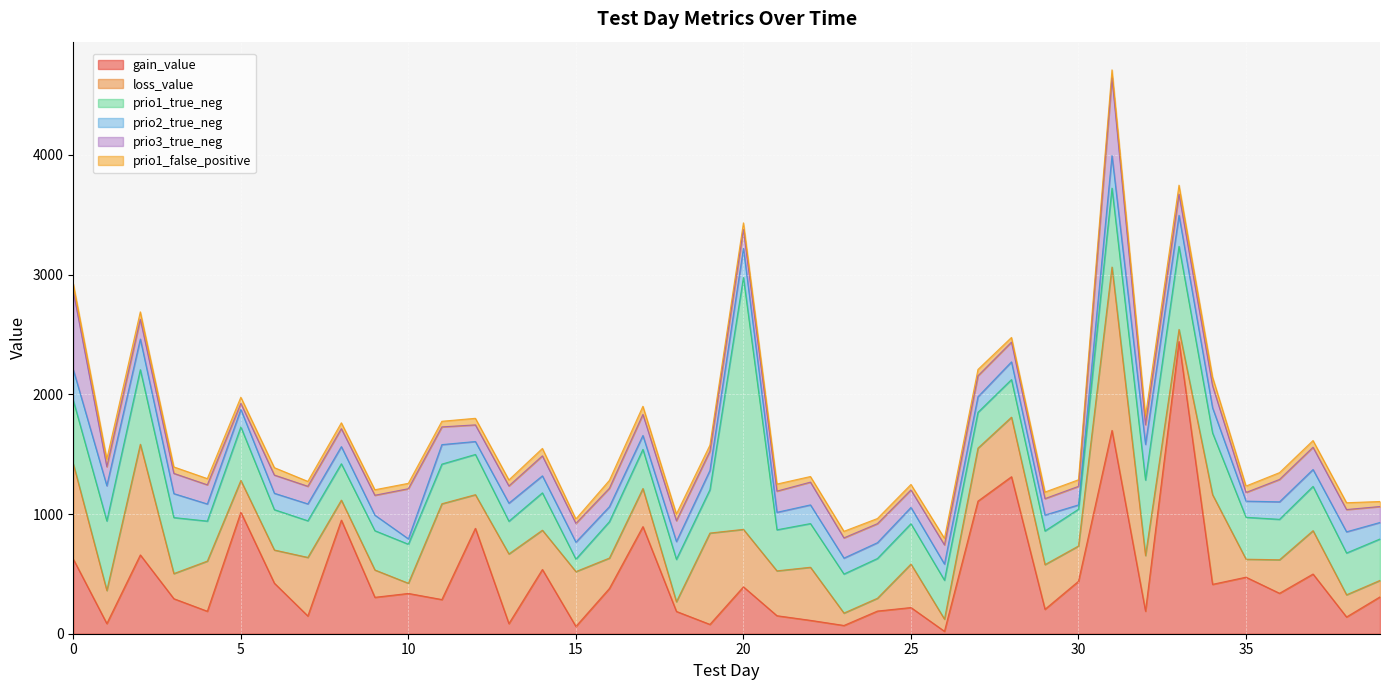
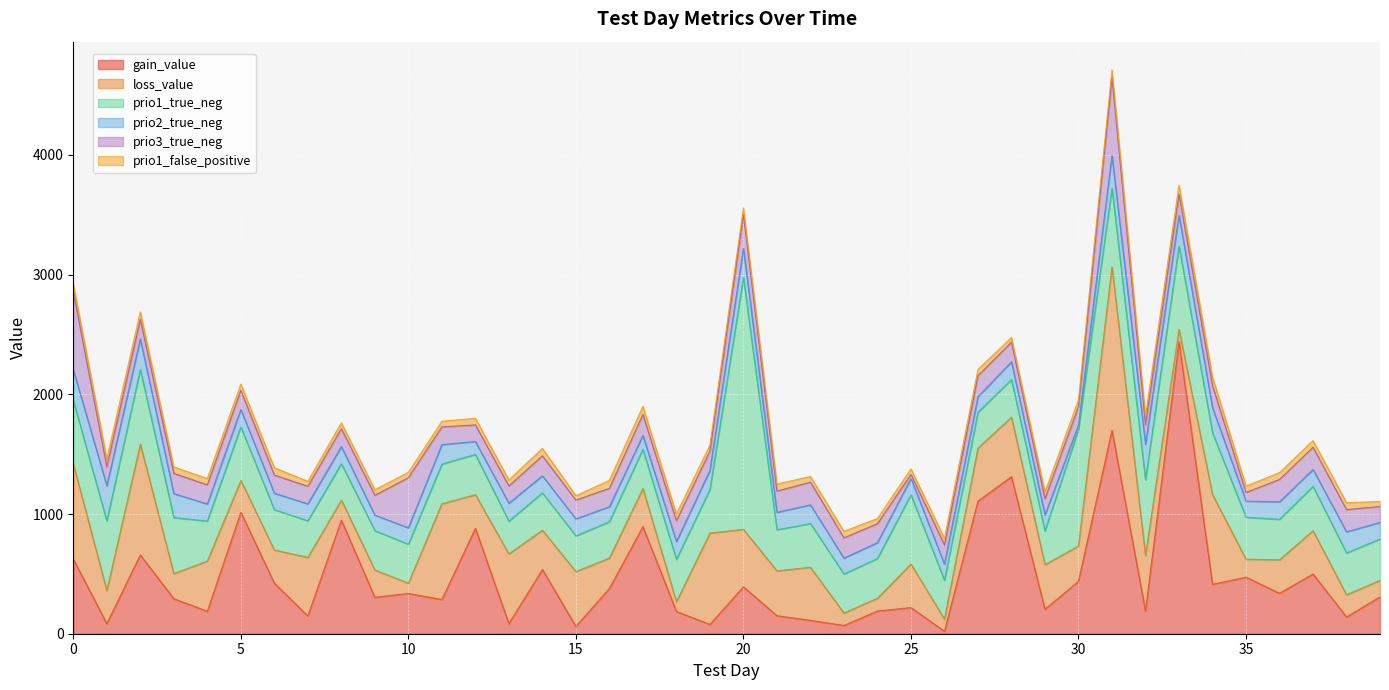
  {
    "prio1_true_neg": {
      "0": 530,
      "5": 450,
      "10": 330,
-     "15": 100,
+     "15": 300,
      "20": 2100,
-     "25": 340,
-     "30": 310,
+     "25": 580,
+     "30": 970,
      "35": 350
    },
    "prio2_true_neg": {
      "0": 260,
      "5": 150,
-     "10": 40,
+     "10": 140,
      "15": 140,
      "20": 240,
      "25": 140,
      "30": 40,
      "35": 140
    },
    "prio3_true_neg": {
      "0": 650,
-     "5": 50,
+     "5": 160,
      "10": 420,
      "15": 160,
-     "20": 160,
-     "25": 150,
+     "20": 280,
+     "25": 30,
      "30": 160,
      "35": 70
    }
  }
